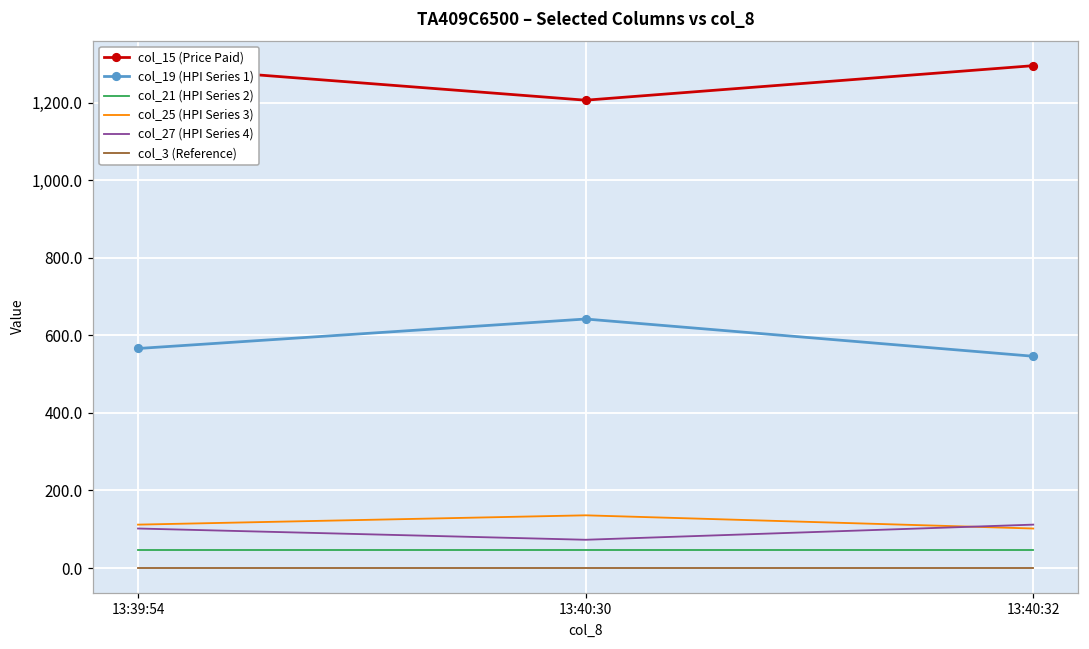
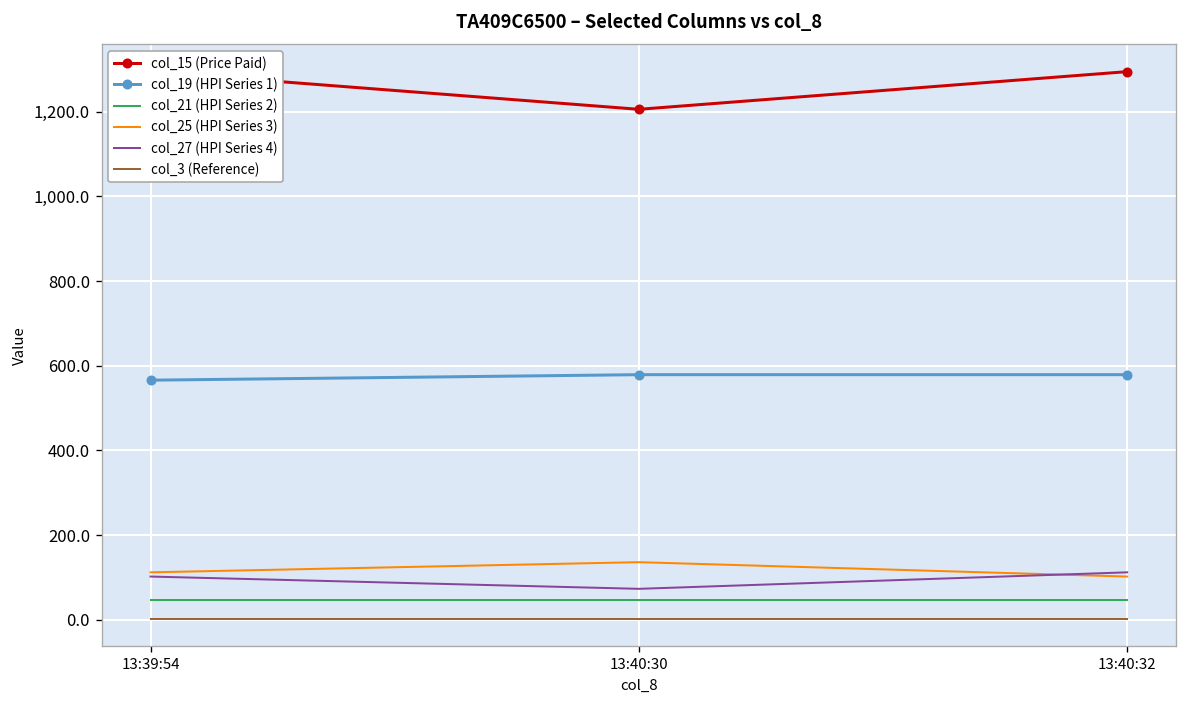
  {
    "col_15 (Price Paid)": {
      "13:40:30": "1,210",
      "13:40:32": "1,300"
    },
    "col_19 (HPI Series 1)": {
      "13:39:54": "570",
-     "13:40:30": "640",
-     "13:40:32": "550"
+     "13:40:30": "580",
+     "13:40:32": "580"
    },
    "col_21 (HPI Series 2)": {
      "13:39:54": "50",
      "13:40:30": "50",
      "13:40:32": "50"
    },
    "col_25 (HPI Series 3)": {
      "13:39:54": "110",
      "13:40:30": "140",
      "13:40:32": "100"
    },
    "col_27 (HPI Series 4)": {
      "13:39:54": "100",
      "13:40:30": "70",
      "13:40:32": "110"
    },
    "col_3 (Reference)": {
      "13:39:54": "0",
      "13:40:30": "0",
      "13:40:32": "0"
    }
  }
